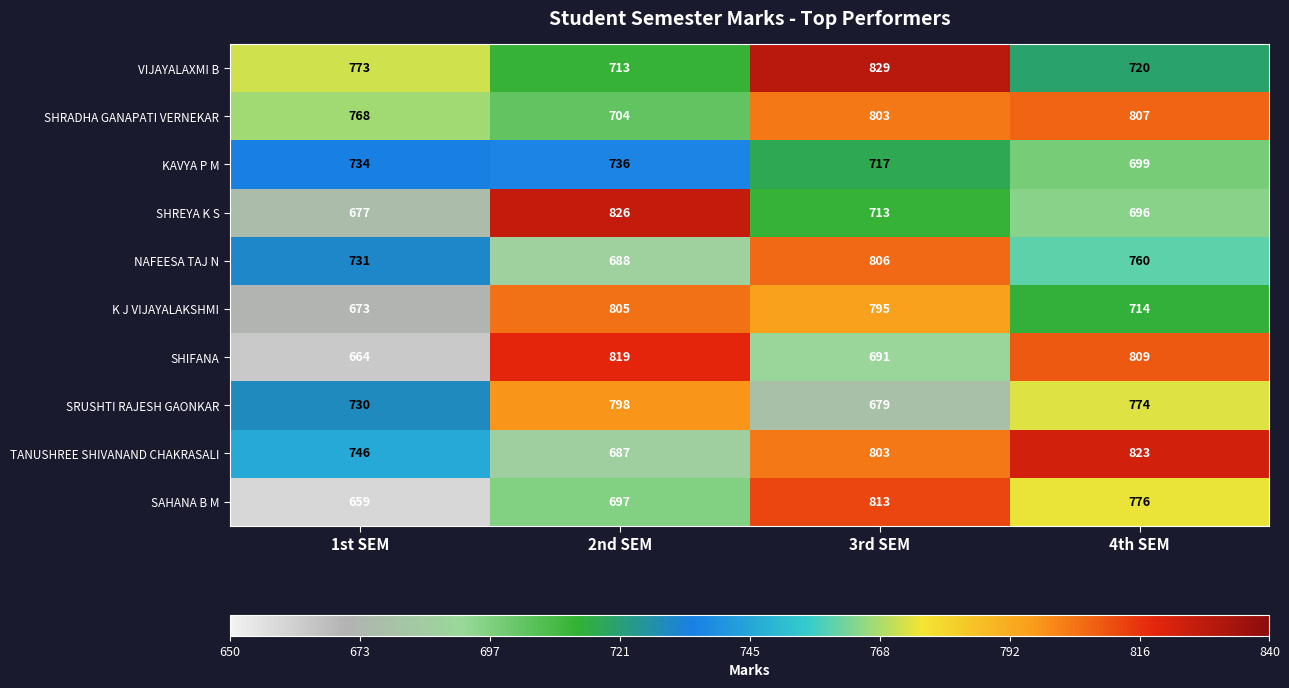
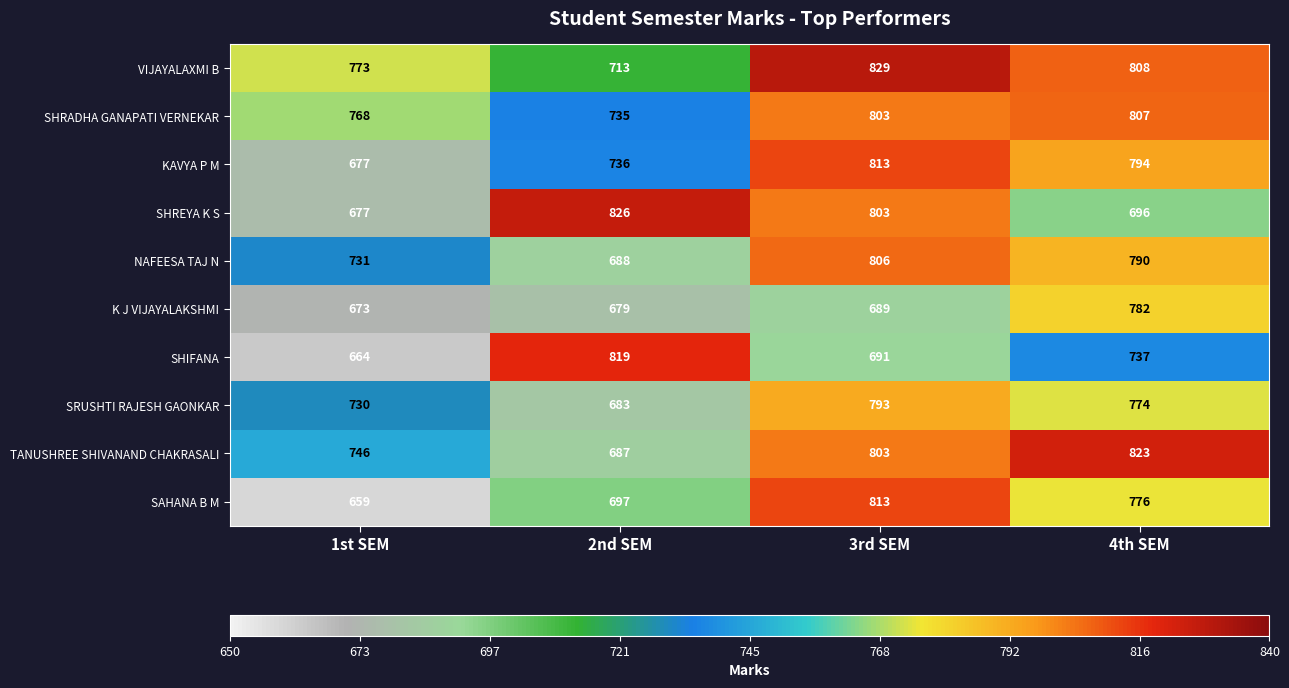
  {
    "VIJAYALAXMI B": {
      "1st SEM": 773,
      "2nd SEM": 713,
      "3rd SEM": 829,
-     "4th SEM": 720
+     "4th SEM": 808
    },
    "SHRADHA GANAPATI VERNEKAR": {
      "1st SEM": 768,
-     "2nd SEM": 704,
+     "2nd SEM": 735,
      "3rd SEM": 803,
      "4th SEM": 807
    },
    "KAVYA P M": {
-     "1st SEM": 734,
+     "1st SEM": 677,
      "2nd SEM": 736,
-     "3rd SEM": 717,
-     "4th SEM": 699
+     "3rd SEM": 813,
+     "4th SEM": 794
    },
    "SHREYA K S": {
      "1st SEM": 677,
      "2nd SEM": 826,
-     "3rd SEM": 713,
+     "3rd SEM": 803,
      "4th SEM": 696
    },
    "NAFEESA TAJ N": {
      "1st SEM": 731,
      "2nd SEM": 688,
      "3rd SEM": 806,
-     "4th SEM": 760
+     "4th SEM": 790
    },
    "K J VIJAYALAKSHMI": {
      "1st SEM": 673,
-     "2nd SEM": 805,
-     "3rd SEM": 795,
-     "4th SEM": 714
+     "2nd SEM": 679,
+     "3rd SEM": 689,
+     "4th SEM": 782
    },
    "SHIFANA": {
      "1st SEM": 664,
      "2nd SEM": 819,
      "3rd SEM": 691,
-     "4th SEM": 809
+     "4th SEM": 737
    },
    "SRUSHTI RAJESH GAONKAR": {
      "1st SEM": 730,
-     "2nd SEM": 798,
-     "3rd SEM": 679,
+     "2nd SEM": 683,
+     "3rd SEM": 793,
      "4th SEM": 774
    },
    "TANUSHREE SHIVANAND CHAKRASALI": {
      "1st SEM": 746,
      "2nd SEM": 687,
      "3rd SEM": 803,
      "4th SEM": 823
    },
    "SAHANA B M": {
      "2nd SEM": 697,
      "3rd SEM": 813,
      "4th SEM": 776
    }
  }
